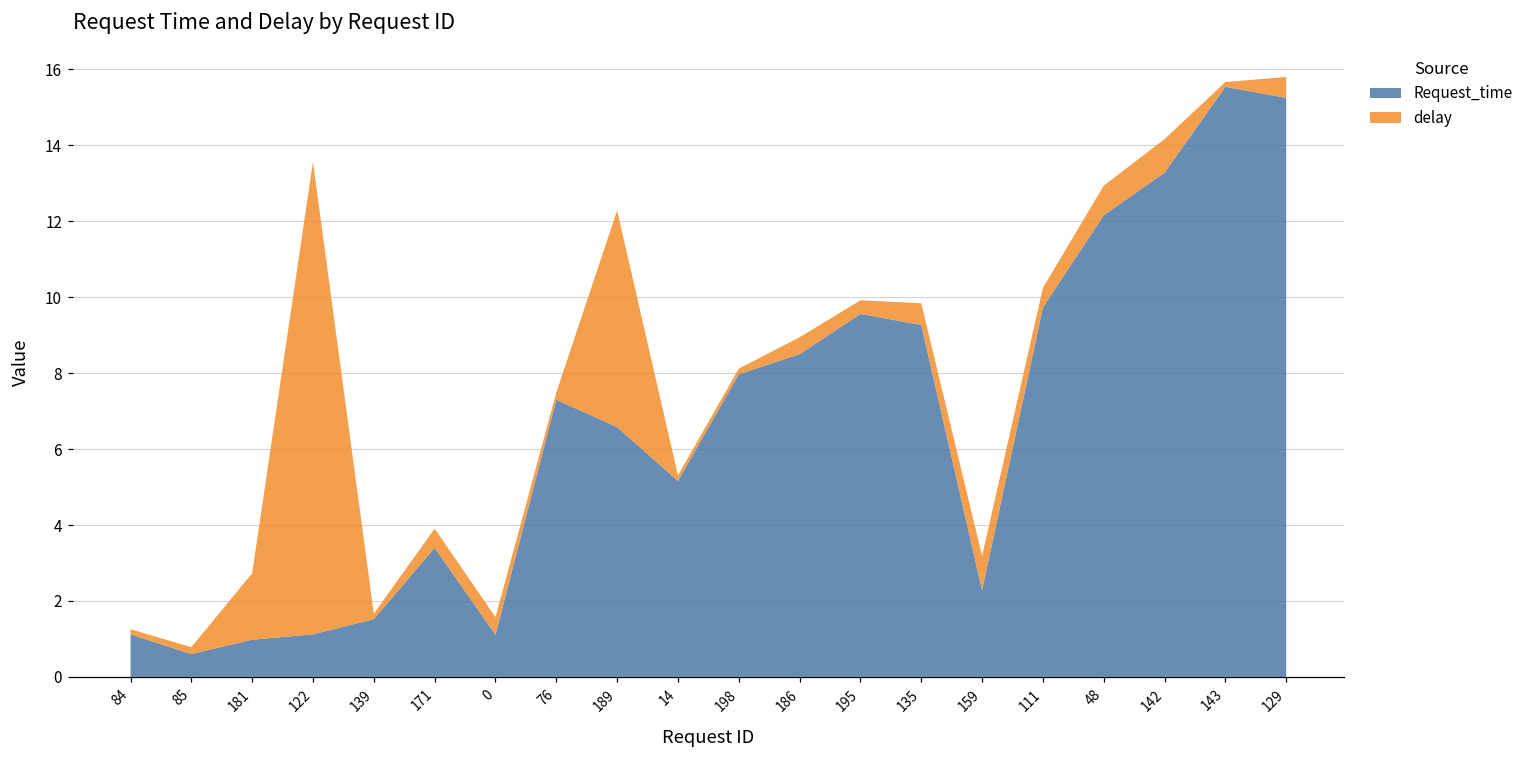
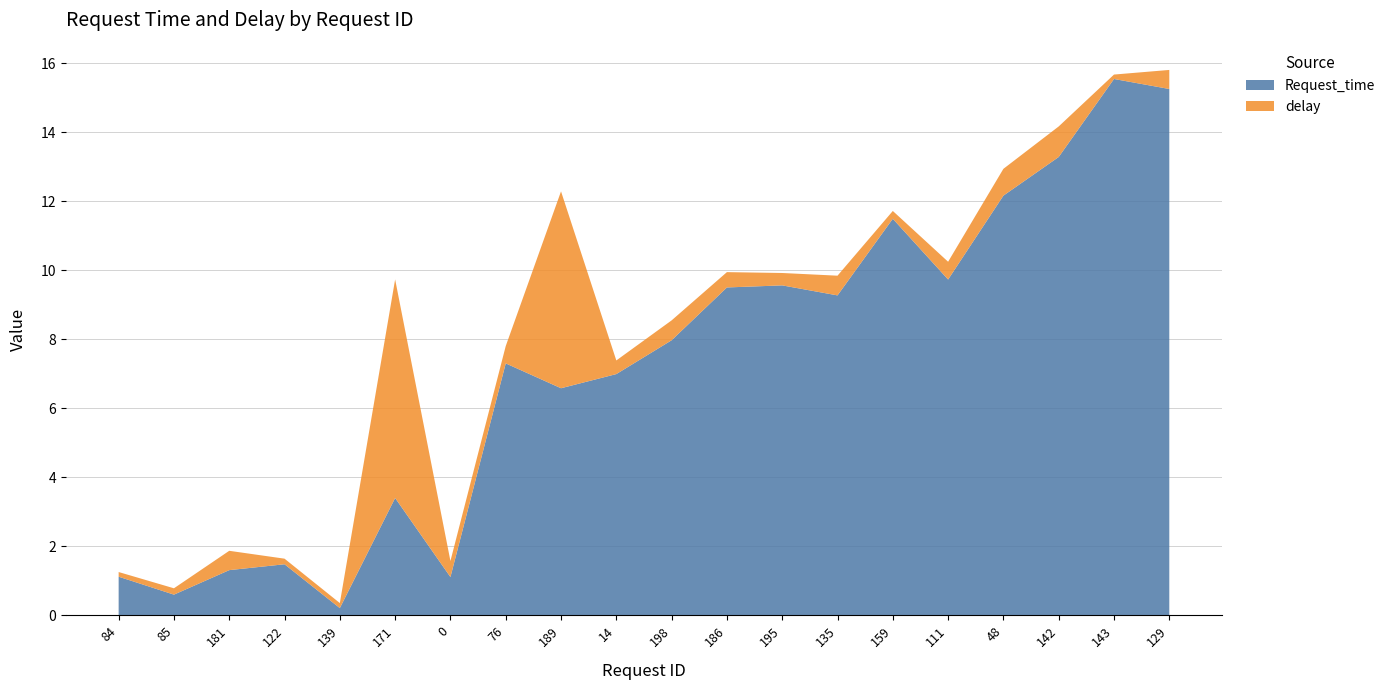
  {
    "Request_time": {
      "84": 1.1,
      "85": 0.6,
-     "181": 1.0,
-     "122": 1.1,
-     "139": 1.5,
+     "181": 1.3,
+     "122": 1.5,
+     "139": 0.2,
      "171": 3.4,
      "0": 1.1,
      "76": 7.3,
      "189": 6.6,
-     "14": 5.2,
+     "14": 7.0,
      "198": 8.0,
-     "186": 8.5,
+     "186": 9.5,
      "195": 9.6,
      "135": 9.3,
-     "159": 2.3,
+     "159": 11.5,
      "111": 9.7,
      "48": 12.2,
      "142": 13.3,
      "143": 15.5,
      "129": 15.3
    },
    "delay": {
      "84": 0.1,
      "85": 0.2,
-     "181": 1.8,
-     "122": 12.4,
+     "181": 0.6,
+     "122": 0.2,
      "139": 0.1,
-     "171": 0.5,
+     "171": 6.3,
      "0": 0.5,
-     "76": 0.2,
+     "76": 0.5,
      "189": 5.7,
-     "14": 0.1,
-     "198": 0.1,
+     "14": 0.4,
+     "198": 0.6,
      "186": 0.4,
      "195": 0.4,
      "135": 0.6,
-     "159": 0.9,
+     "159": 0.2,
      "111": 0.5,
      "48": 0.8,
      "142": 0.9,
      "143": 0.1,
      "129": 0.6
    }
  }
